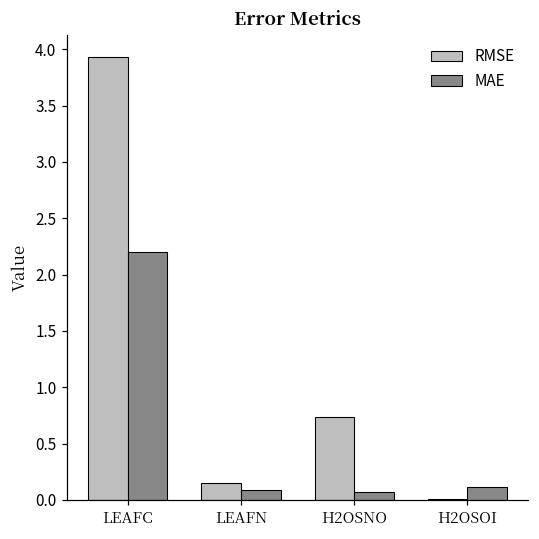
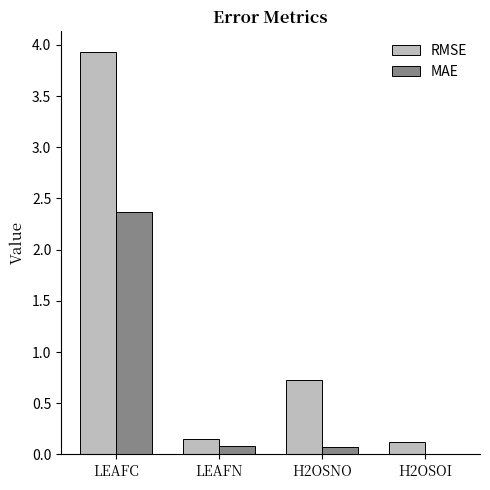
  {
    "RMSE": {
      "LEAFC": 3.93,
      "LEAFN": 0.15,
      "H2OSNO": 0.73,
-     "H2OSOI": 0.00
+     "H2OSOI": 0.12
    },
    "MAE": {
-     "LEAFC": 2.20,
+     "LEAFC": 2.37,
      "LEAFN": 0.08,
      "H2OSNO": 0.07,
-     "H2OSOI": 0.11
+     "H2OSOI": 0.00
    }
  }
